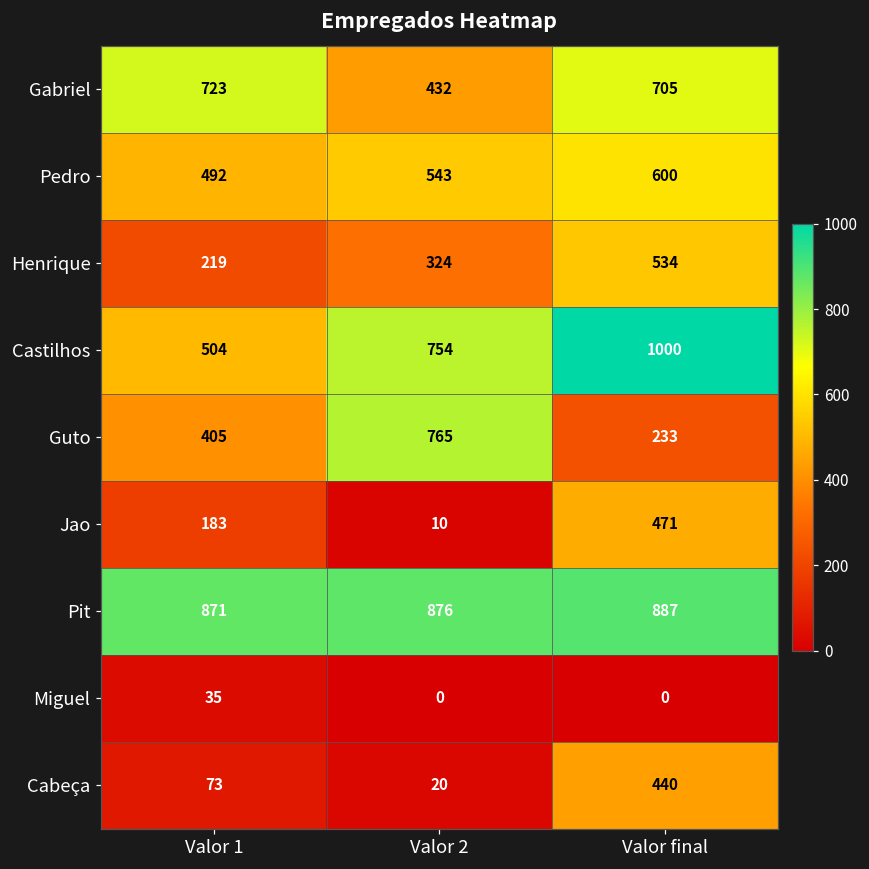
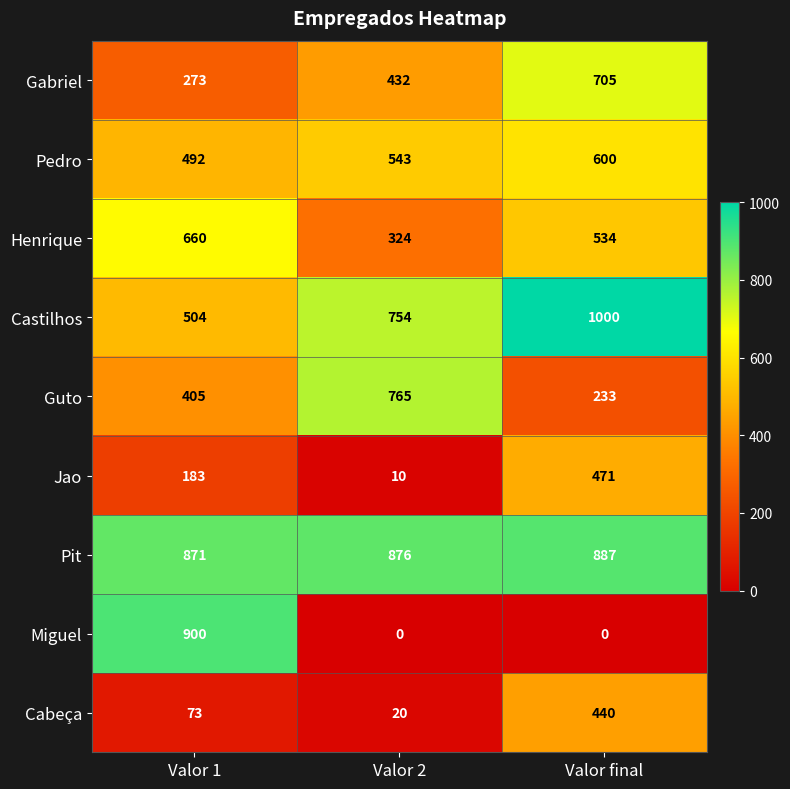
  {
    "Gabriel": {
-     "Valor 1": 723,
+     "Valor 1": 273,
      "Valor 2": 432,
      "Valor final": 705
    },
    "Pedro": {
      "Valor 1": 492,
      "Valor 2": 543,
      "Valor final": 600
    },
    "Henrique": {
-     "Valor 1": 219,
+     "Valor 1": 660,
      "Valor 2": 324,
      "Valor final": 534
    },
    "Castilhos": {
      "Valor 1": 504,
      "Valor 2": 754,
      "Valor final": 1000
    },
    "Guto": {
      "Valor 1": 405,
      "Valor 2": 765,
      "Valor final": 233
    },
    "Jao": {
      "Valor 1": 183,
      "Valor 2": 10,
      "Valor final": 471
    },
    "Pit": {
      "Valor 1": 871,
      "Valor 2": 876,
      "Valor final": 887
    },
    "Miguel": {
-     "Valor 1": 35,
+     "Valor 1": 900,
      "Valor 2": 0,
      "Valor final": 0
    },
    "Cabeça": {
      "Valor 1": 73,
      "Valor 2": 20,
      "Valor final": 440
    }
  }
